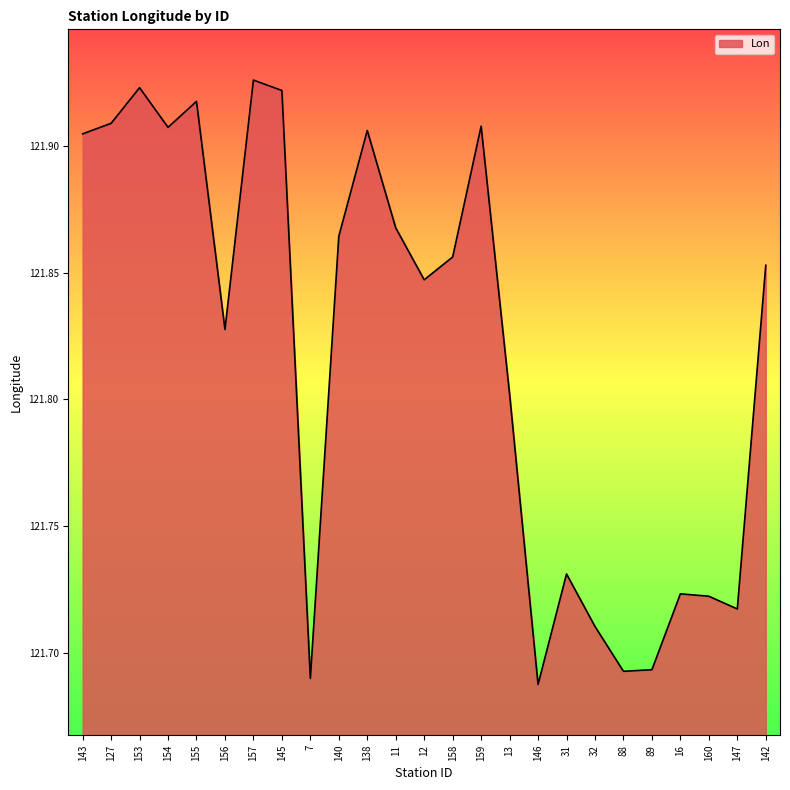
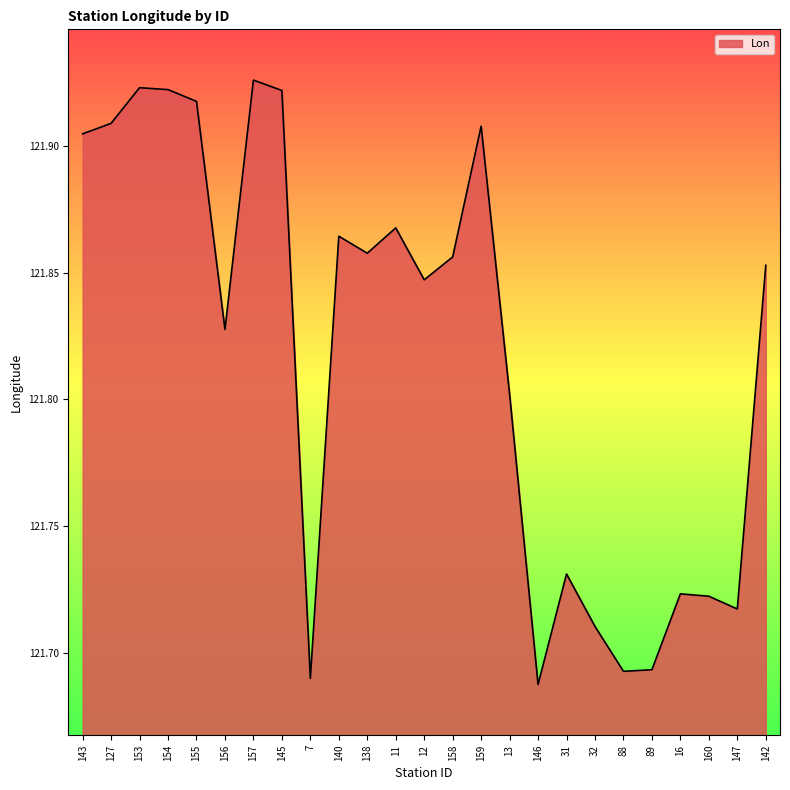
  {
    "143": 121.905,
    "127": 121.909,
    "153": 121.923,
-   "154": 121.907,
+   "154": 121.922,
    "155": 121.917,
    "156": 121.828,
    "157": 121.926,
    "145": 121.922,
    "7": 121.690,
    "140": 121.864,
-   "138": 121.906,
+   "138": 121.858,
    "11": 121.868,
    "12": 121.847,
    "158": 121.856,
    "159": 121.908,
    "13": 121.802,
    "146": 121.688,
    "31": 121.731,
    "32": 121.711,
    "88": 121.693,
    "89": 121.693,
    "16": 121.723,
    "160": 121.722,
    "147": 121.717,
    "142": 121.853
  }
